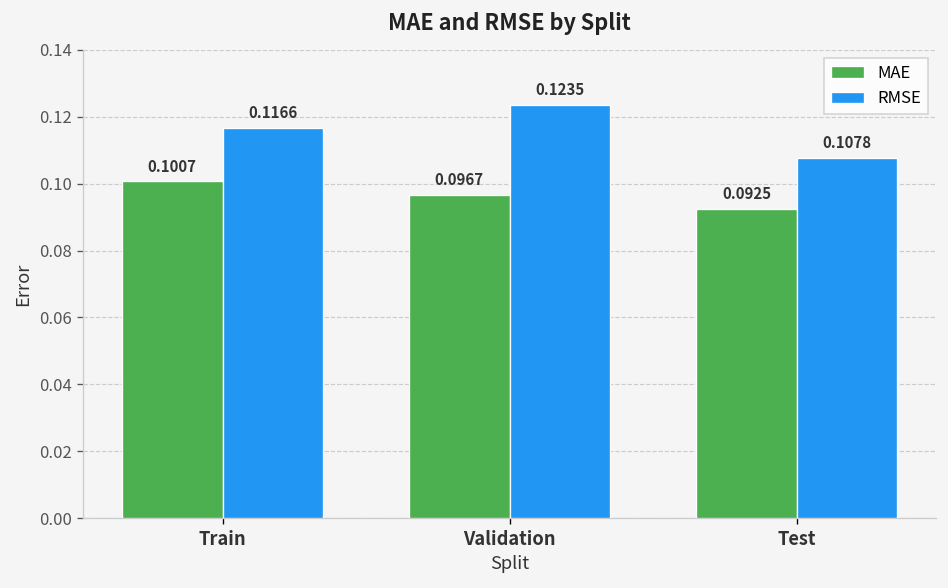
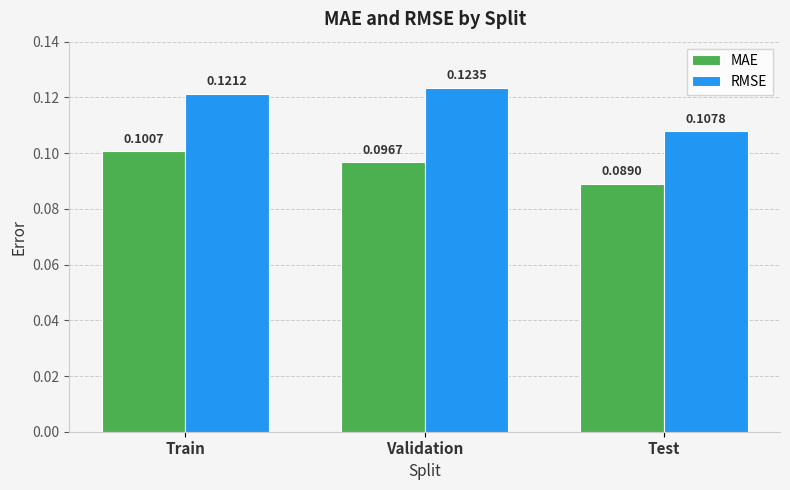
  {
    "MAE": {
      "Train": 0.1007,
      "Validation": 0.0967,
-     "Test": 0.0925
+     "Test": 0.0890
    },
    "RMSE": {
-     "Train": 0.1166,
+     "Train": 0.1212,
      "Validation": 0.1235,
      "Test": 0.1078
    }
  }
